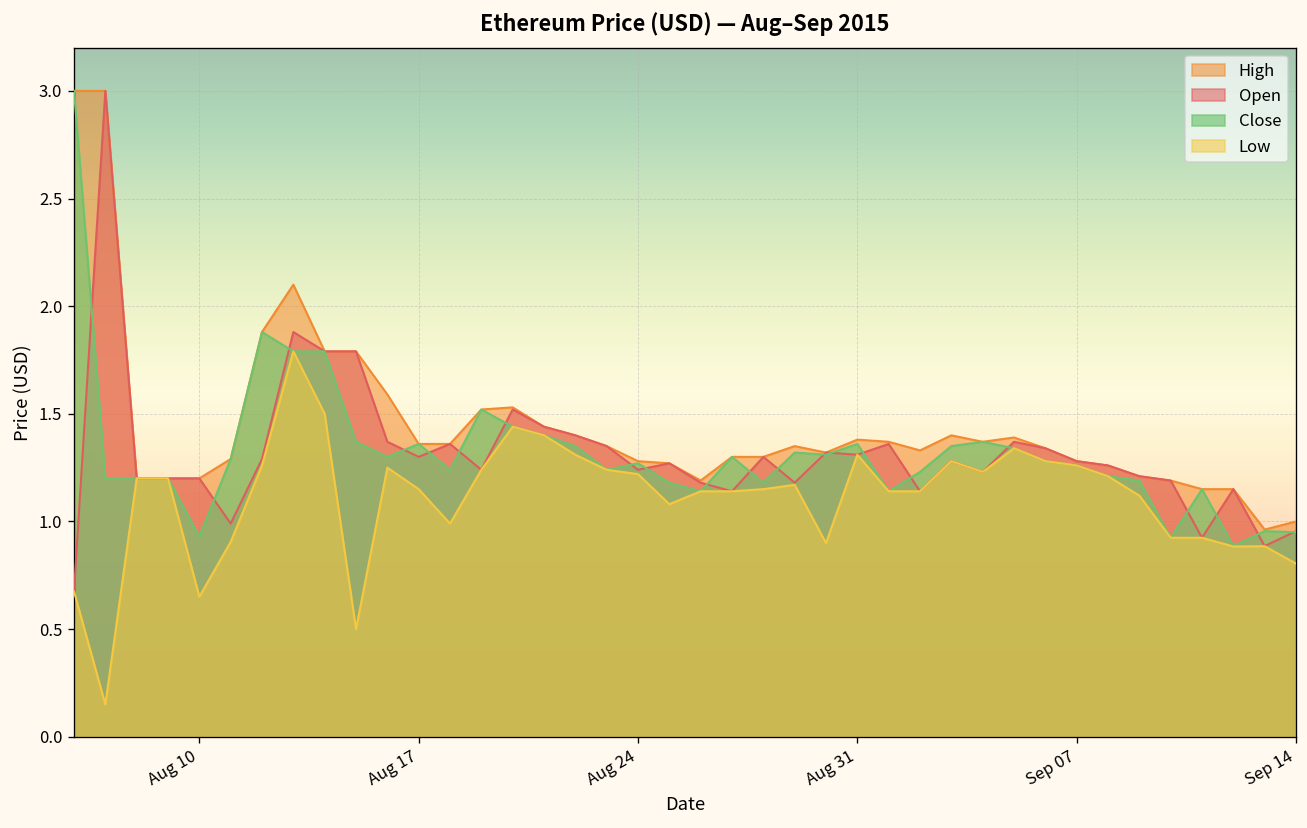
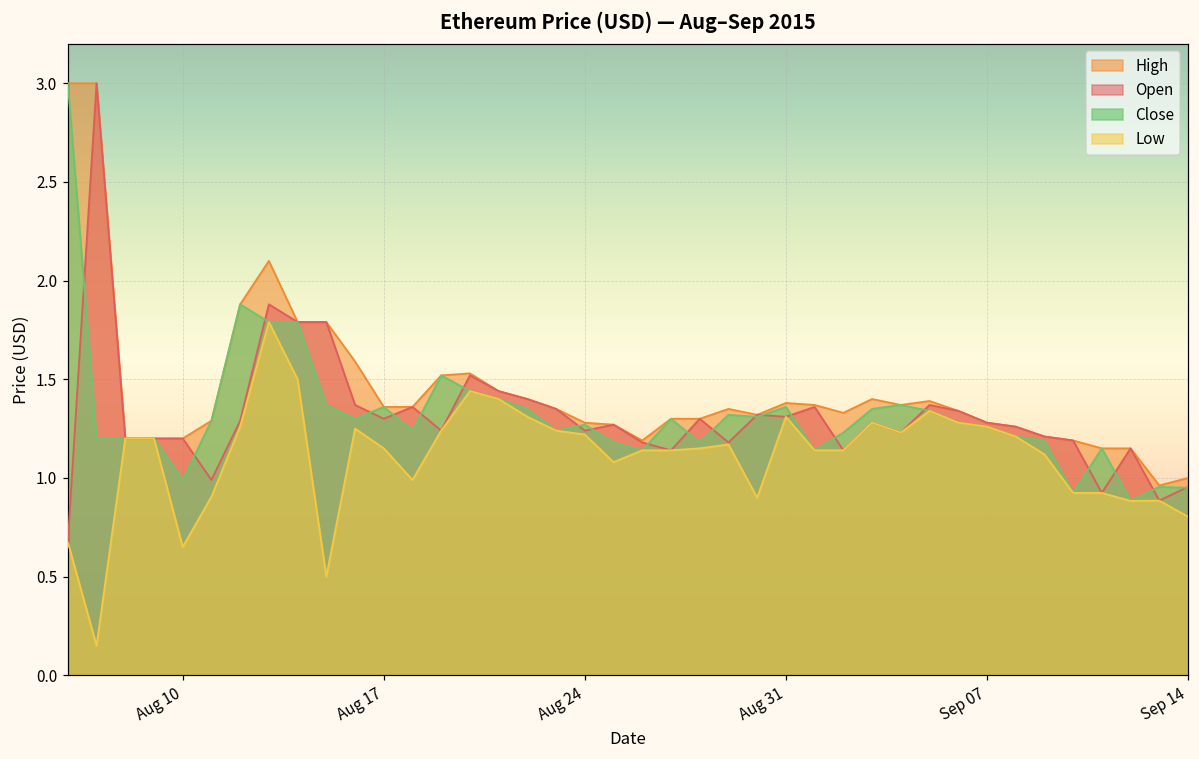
  {
    "Close": {
-     "Aug 10": 0.93,
+     "Aug 10": 0.99,
      "Aug 31": 1.36
    }
  }
